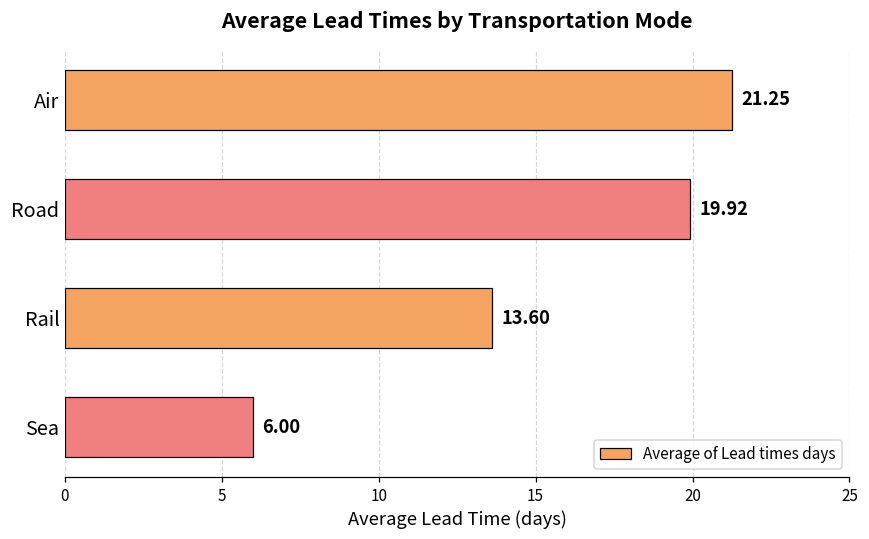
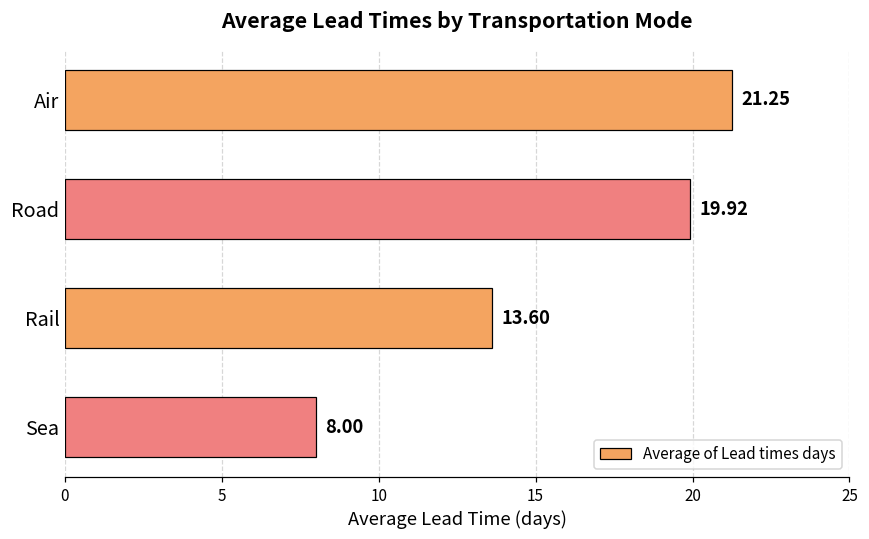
  {
    "Air": 21.25,
    "Road": 19.92,
    "Rail": 13.60,
-   "Sea": 6.00
+   "Sea": 8.00
  }
